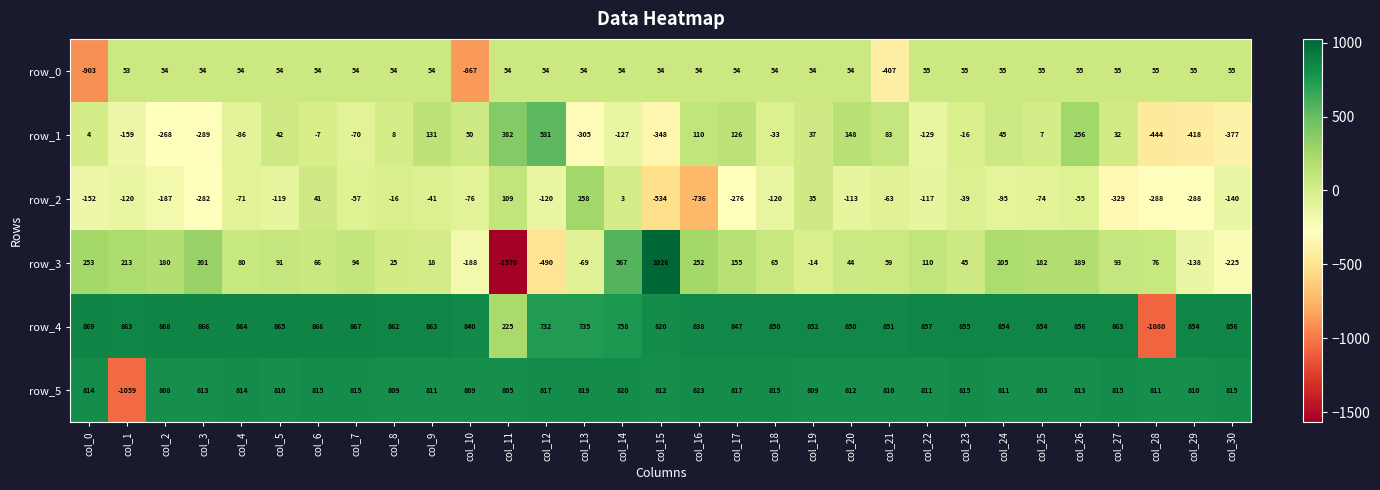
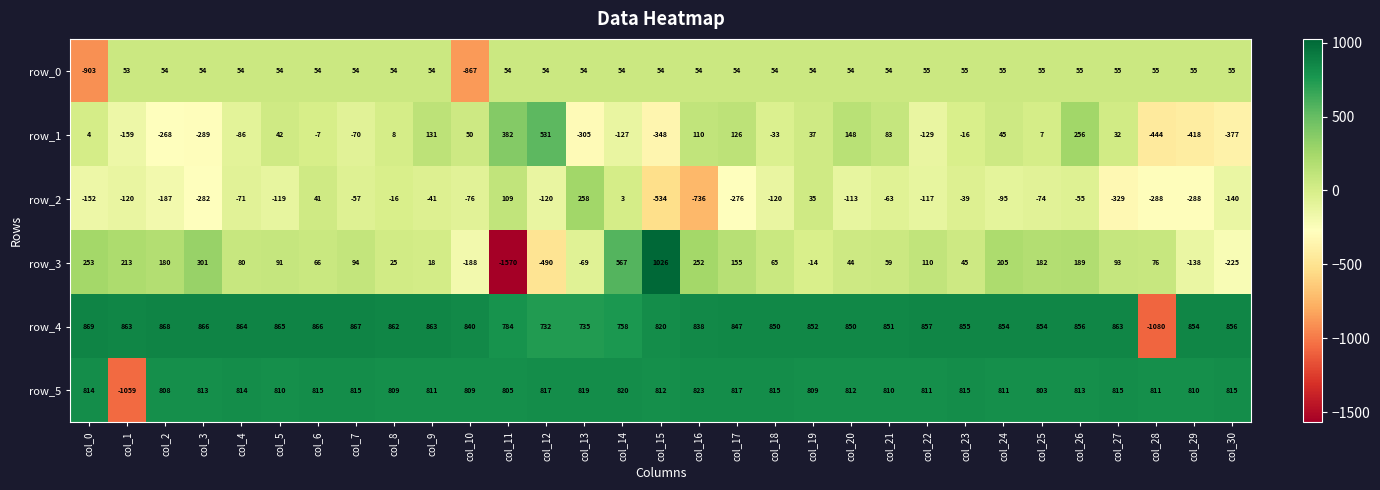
  {
    "row_0": {
      "col_0": -903,
      "col_1": 53,
      "col_2": 54,
      "col_3": 54,
      "col_4": 54,
      "col_5": 54,
      "col_6": 54,
      "col_7": 54,
      "col_8": 54,
      "col_9": 54,
      "col_10": -867,
      "col_11": 54,
      "col_12": 54,
      "col_13": 54,
      "col_14": 54,
      "col_15": 54,
      "col_16": 54,
      "col_17": 54,
      "col_18": 54,
      "col_19": 54,
      "col_20": 54,
-     "col_21": -407,
+     "col_21": 54,
      "col_22": 55,
      "col_23": 55,
      "col_24": 55,
      "col_25": 55,
      "col_26": 55,
      "col_27": 55,
      "col_28": 55,
      "col_29": 55,
      "col_30": 55
    },
    "row_1": {
      "col_0": 4,
      "col_1": -159,
      "col_2": -268,
      "col_3": -289,
      "col_4": -86,
      "col_5": 42,
      "col_6": -7,
      "col_7": -70,
      "col_8": 8,
      "col_9": 131,
      "col_10": 50,
      "col_11": 382,
      "col_12": 531,
      "col_13": -305,
      "col_14": -127,
      "col_15": -348,
      "col_16": 110,
      "col_17": 126,
      "col_18": -33,
      "col_19": 37,
      "col_20": 148,
      "col_21": 83,
      "col_22": -129,
      "col_23": -16,
      "col_24": 45,
      "col_25": 7,
      "col_26": 256,
      "col_27": 32,
      "col_28": -444,
      "col_29": -418,
      "col_30": -377
    },
    "row_2": {
      "col_0": -152,
      "col_1": -120,
      "col_2": -187,
      "col_3": -282,
      "col_4": -71,
      "col_5": -119,
      "col_6": 41,
      "col_7": -57,
      "col_8": -16,
      "col_9": -41,
      "col_10": -76,
      "col_11": 109,
      "col_12": -120,
      "col_13": 258,
      "col_14": 3,
      "col_15": -534,
      "col_16": -736,
      "col_17": -276,
      "col_18": -120,
      "col_19": 35,
      "col_20": -113,
      "col_21": -63,
      "col_22": -117,
      "col_23": -39,
      "col_24": -95,
      "col_25": -74,
      "col_26": -55,
      "col_27": -329,
      "col_28": -288,
      "col_29": -288,
      "col_30": -140
    },
    "row_3": {
      "col_0": 253,
      "col_1": 213,
      "col_2": 180,
      "col_3": 301,
      "col_4": 80,
      "col_5": 91,
      "col_6": 66,
      "col_7": 94,
      "col_8": 25,
      "col_9": 18,
      "col_10": -188,
      "col_11": -1570,
      "col_12": -490,
      "col_13": -69,
      "col_14": 567,
      "col_15": 1026,
      "col_16": 252,
      "col_17": 155,
      "col_18": 65,
      "col_19": -14,
      "col_20": 44,
      "col_21": 59,
      "col_22": 110,
      "col_23": 45,
      "col_24": 205,
      "col_25": 182,
      "col_26": 189,
      "col_27": 93,
      "col_28": 76,
      "col_29": -138,
      "col_30": -225
    },
    "row_4": {
      "col_0": 869,
      "col_1": 863,
      "col_2": 868,
      "col_3": 866,
      "col_4": 864,
      "col_5": 865,
      "col_6": 866,
      "col_7": 867,
      "col_8": 862,
      "col_9": 863,
      "col_10": 840,
-     "col_11": 225,
+     "col_11": 784,
      "col_12": 732,
      "col_13": 735,
      "col_14": 758,
      "col_15": 820,
      "col_16": 838,
      "col_17": 847,
      "col_18": 850,
      "col_19": 852,
      "col_20": 850,
      "col_21": 851,
      "col_22": 857,
      "col_23": 855,
      "col_24": 854,
      "col_25": 854,
      "col_26": 856,
      "col_27": 863,
      "col_28": -1080,
      "col_29": 854,
      "col_30": 856
    },
    "row_5": {
      "col_0": 814,
      "col_1": -1059,
      "col_2": 808,
      "col_3": 813,
      "col_4": 814,
      "col_5": 810,
      "col_6": 815,
      "col_7": 815,
      "col_8": 809,
      "col_9": 811,
      "col_10": 809,
      "col_11": 805,
      "col_12": 817,
      "col_13": 819,
      "col_14": 820,
      "col_15": 812,
      "col_16": 823,
      "col_17": 817,
      "col_18": 815,
      "col_19": 809,
      "col_20": 812,
      "col_21": 810,
      "col_22": 811,
      "col_23": 815,
      "col_24": 811,
      "col_25": 803,
      "col_26": 813,
      "col_27": 815,
      "col_28": 811,
      "col_29": 810,
      "col_30": 815
    }
  }
